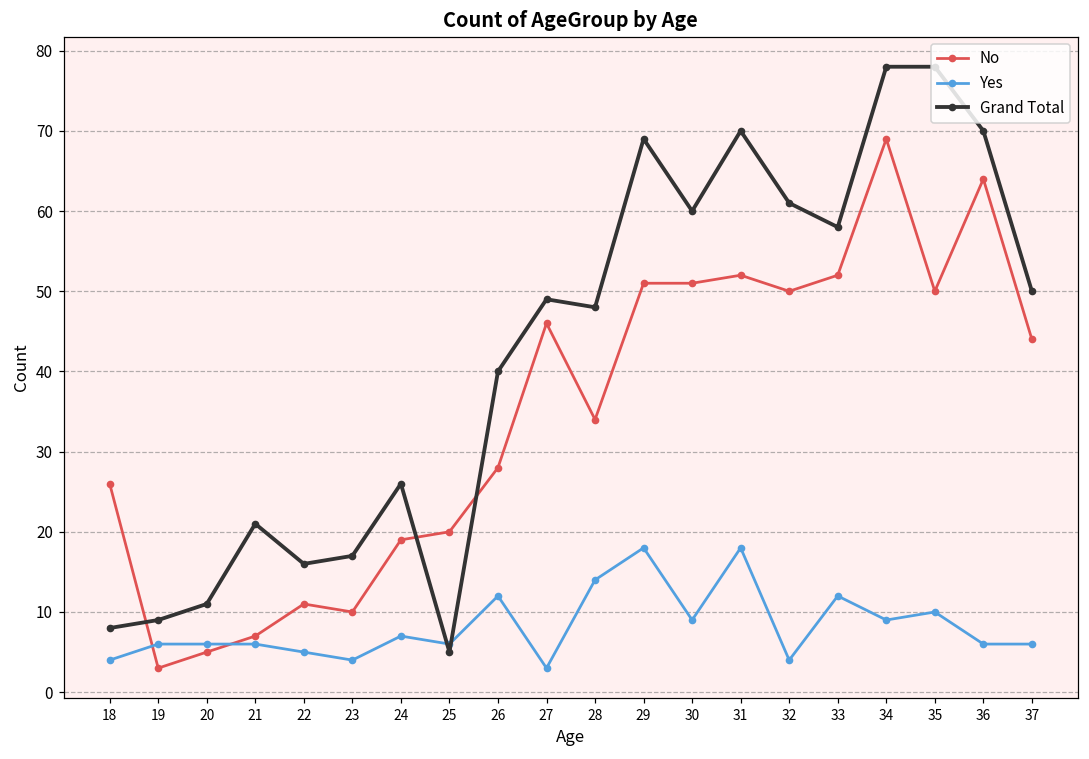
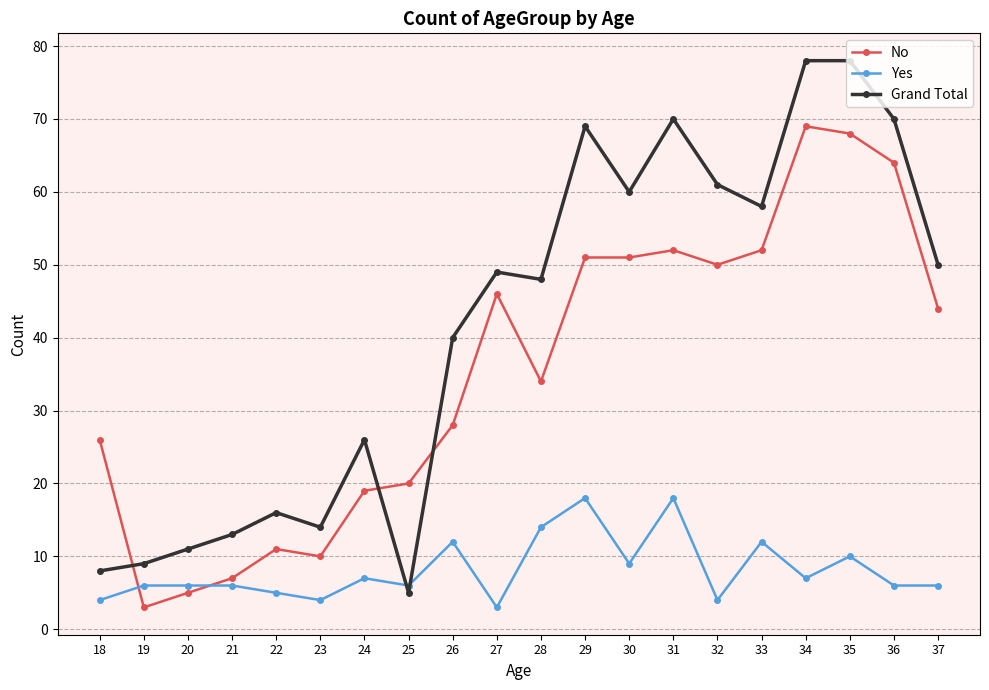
  {
    "No": {
      "18": 26,
      "19": 3,
      "20": 5,
      "21": 7,
      "22": 11,
      "23": 10,
      "24": 19,
      "25": 20,
      "26": 28,
      "27": 46,
      "28": 34,
      "29": 51,
      "30": 51,
      "31": 52,
      "32": 50,
      "33": 52,
      "34": 69,
-     "35": 50,
+     "35": 68,
      "36": 64,
      "37": 44
    },
    "Yes": {
      "18": 4,
      "19": 6,
      "20": 6,
      "21": 6,
      "22": 5,
      "23": 4,
      "24": 7,
      "25": 6,
      "26": 12,
      "27": 3,
      "28": 14,
      "29": 18,
      "30": 9,
      "31": 18,
      "32": 4,
      "33": 12,
-     "34": 9,
+     "34": 7,
      "35": 10,
      "36": 6,
      "37": 6
    },
    "Grand Total": {
      "18": 8,
      "19": 9,
      "20": 11,
-     "21": 21,
+     "21": 13,
      "22": 16,
-     "23": 17,
+     "23": 14,
      "24": 26,
      "25": 5,
      "26": 40,
      "27": 49,
      "28": 48,
      "29": 69,
      "30": 60,
      "31": 70,
      "32": 61,
      "33": 58,
      "34": 78,
      "36": 70,
      "37": 50
    }
  }
